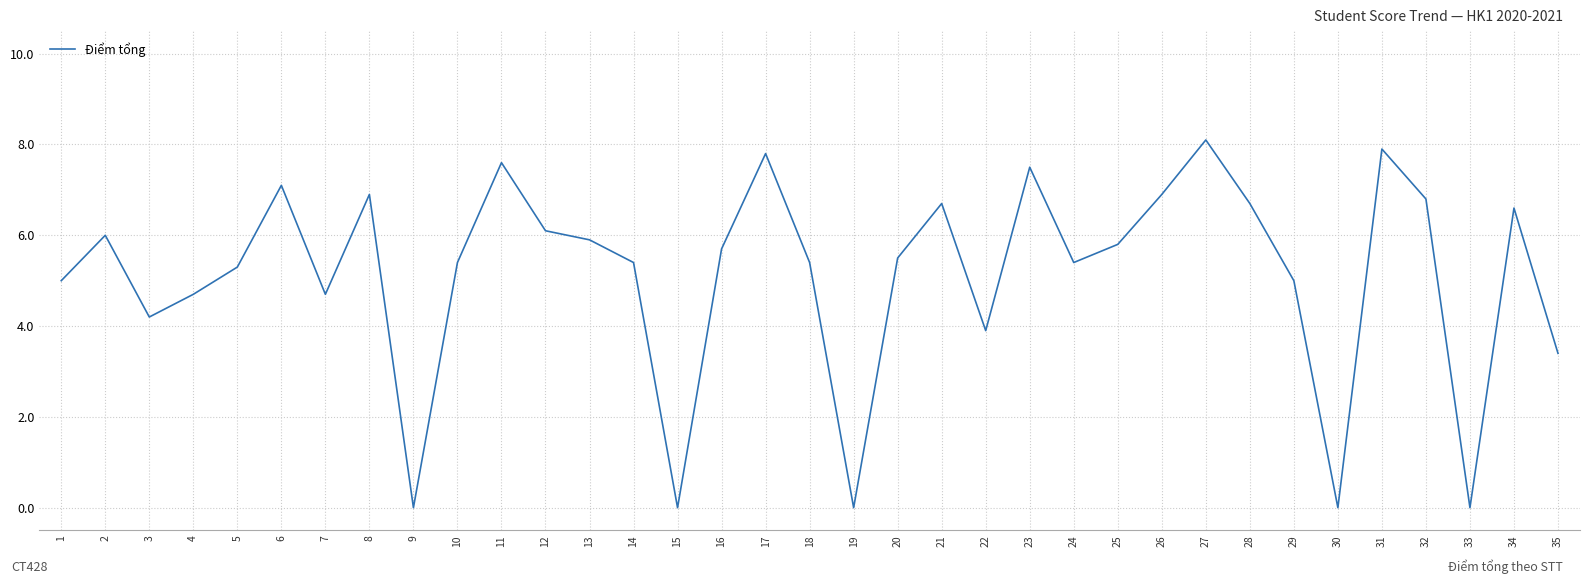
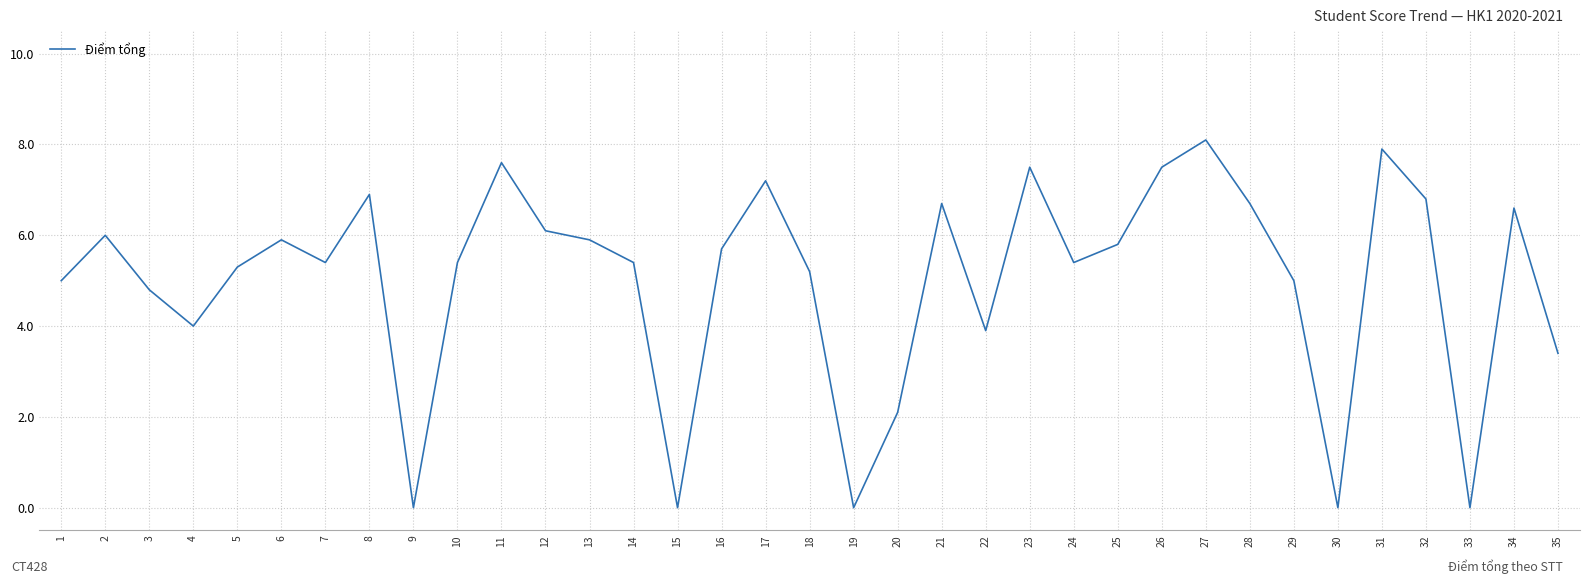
  {
    "1": 5.0,
    "2": 6.0,
-   "3": 4.2,
-   "4": 4.7,
+   "3": 4.8,
+   "4": 4.0,
    "5": 5.3,
-   "6": 7.1,
-   "7": 4.7,
+   "6": 5.9,
+   "7": 5.4,
    "8": 6.9,
    "9": 0.0,
    "10": 5.4,
    "11": 7.6,
    "12": 6.1,
    "13": 5.9,
    "14": 5.4,
    "15": 0.0,
    "16": 5.7,
-   "17": 7.8,
-   "18": 5.4,
+   "17": 7.2,
+   "18": 5.2,
    "19": 0.0,
-   "20": 5.5,
+   "20": 2.1,
    "21": 6.7,
    "22": 3.9,
    "23": 7.5,
    "24": 5.4,
    "25": 5.8,
-   "26": 6.9,
+   "26": 7.5,
    "27": 8.1,
    "28": 6.7,
    "29": 5.0,
    "30": 0.0,
    "31": 7.9,
    "32": 6.8,
    "33": 0.0,
    "34": 6.6,
    "35": 3.4
  }
